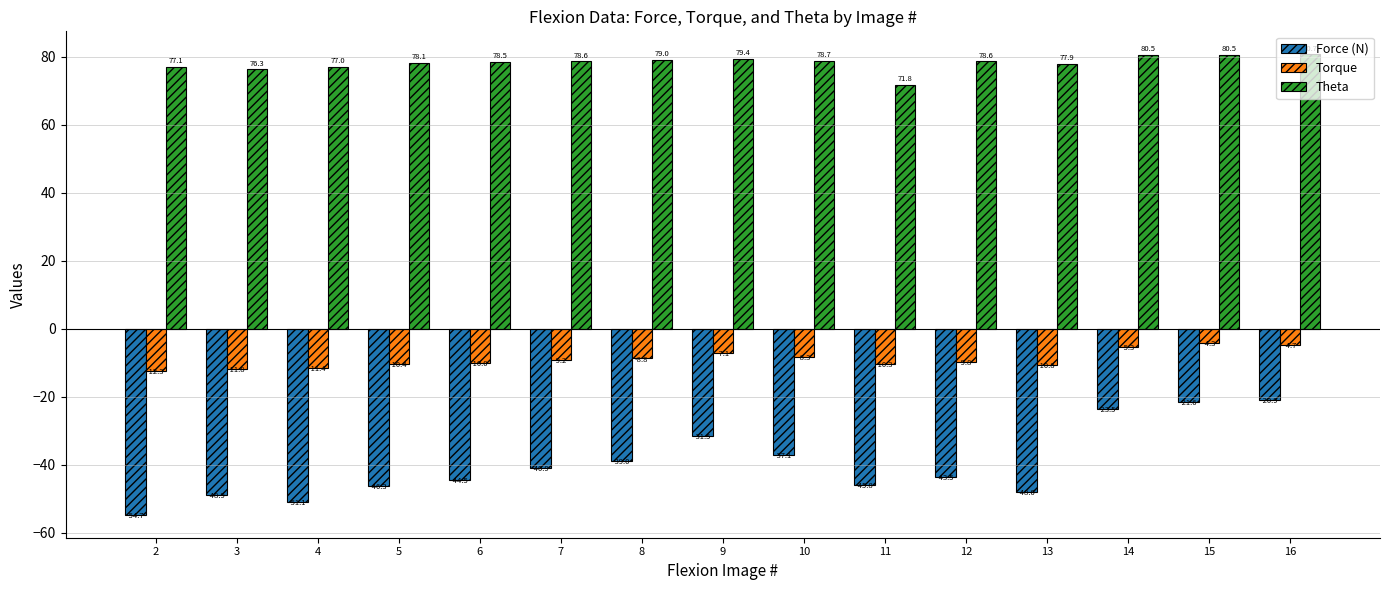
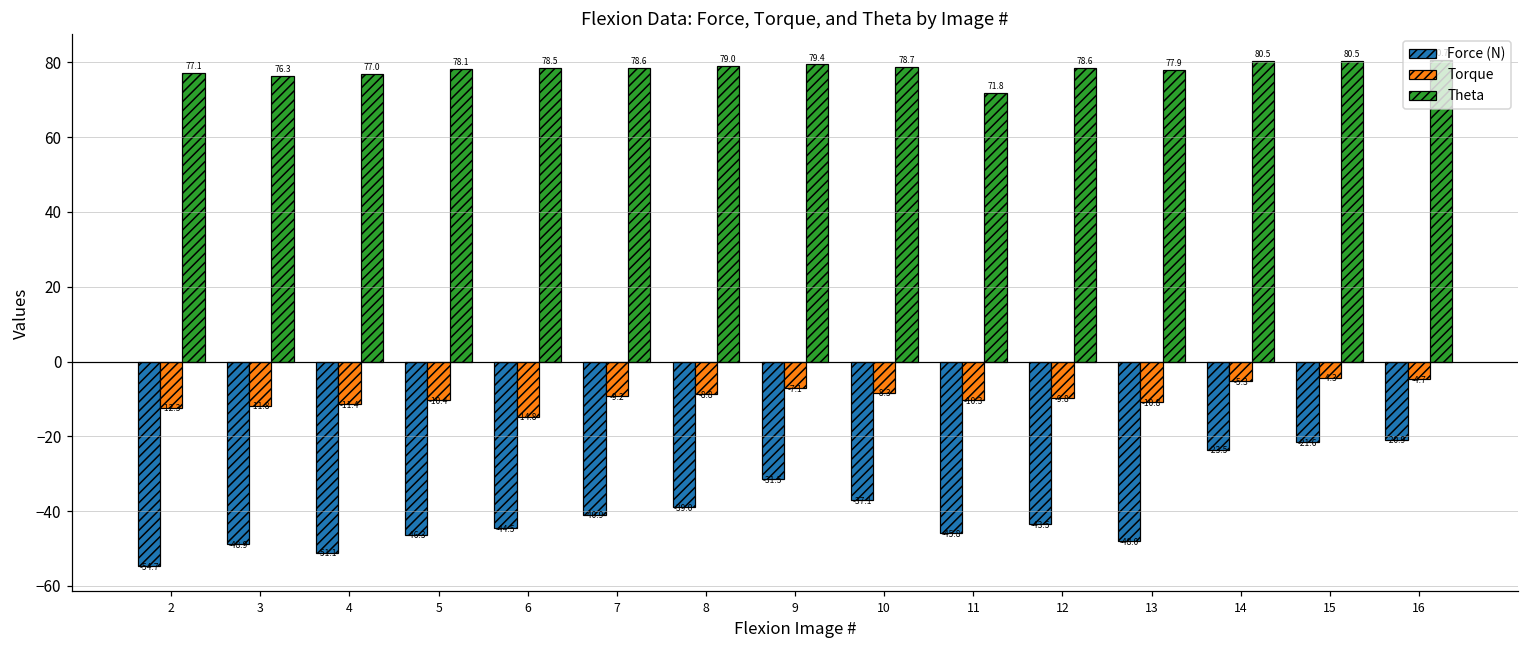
  {
    "Force (N)": {
      "2": -54.7,
      "3": -48.9,
      "4": -51.1,
      "5": -46.3,
      "6": -44.5,
      "7": -40.9,
      "8": -39.0,
      "9": -31.5,
      "10": -37.1,
      "11": -45.8,
      "12": -43.5,
      "13": -48.0,
      "14": -23.5,
      "15": -21.6,
      "16": -20.9
    },
    "Torque": {
      "2": -12.3,
      "3": -11.8,
      "4": -11.4,
      "5": -10.4,
-     "6": -10.0,
+     "6": -14.8,
      "7": -9.2,
      "8": -8.8,
      "9": -7.1,
      "10": -8.3,
      "11": -10.3,
      "12": -9.8,
      "13": -10.8,
      "14": -5.3,
      "15": -4.3,
      "16": -4.7
    },
    "Theta": {
      "2": 77.1,
      "3": 76.3,
      "4": 77.0,
      "5": 78.1,
      "6": 78.5,
      "7": 78.6,
      "8": 79.0,
      "9": 79.4,
      "10": 78.7,
      "11": 71.8,
      "12": 78.6,
      "13": 77.9,
      "14": 80.5,
      "15": 80.5
    }
  }
